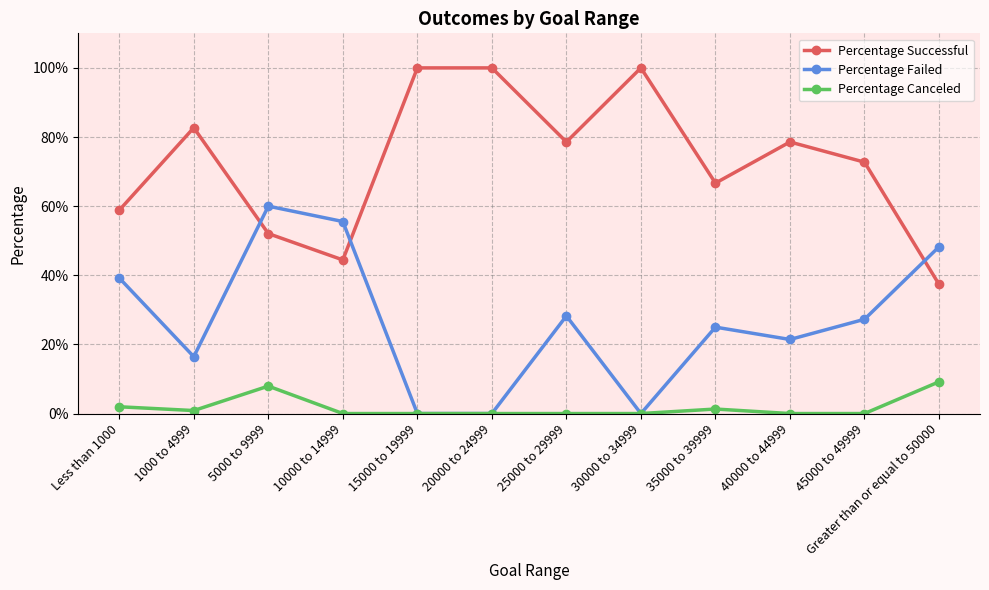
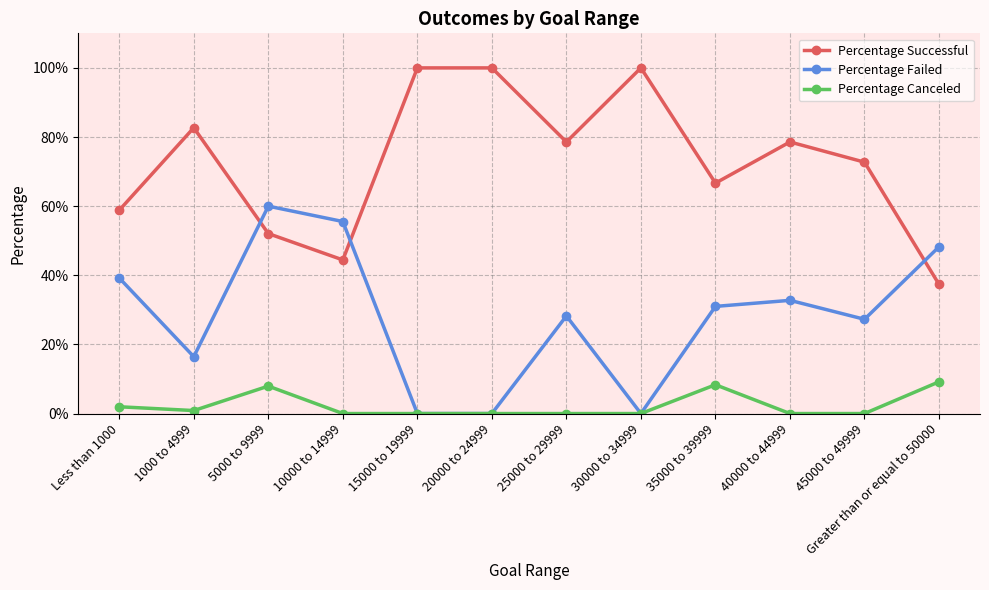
  {
    "Percentage Successful": {
      "Less than 1000": "59%",
      "1000 to 4999": "83%",
      "5000 to 9999": "52%",
      "10000 to 14999": "44%",
      "15000 to 19999": "100%",
      "20000 to 24999": "100%",
      "25000 to 29999": "79%",
      "30000 to 34999": "100%",
      "35000 to 39999": "67%",
      "40000 to 44999": "79%",
      "45000 to 49999": "73%",
      "Greater than or equal to 50000": "37%"
    },
    "Percentage Failed": {
      "Less than 1000": "39%",
      "1000 to 4999": "16%",
      "5000 to 9999": "60%",
      "10000 to 14999": "56%",
      "25000 to 29999": "28%",
-     "35000 to 39999": "25%",
-     "40000 to 44999": "21%",
+     "35000 to 39999": "31%",
+     "40000 to 44999": "33%",
      "45000 to 49999": "27%",
      "Greater than or equal to 50000": "48%"
    },
    "Percentage Canceled": {
      "Less than 1000": "2%",
      "1000 to 4999": "1%",
      "5000 to 9999": "8%",
      "10000 to 14999": "0%",
      "25000 to 29999": "0%",
-     "35000 to 39999": "1%",
+     "35000 to 39999": "8%",
      "40000 to 44999": "0%",
      "45000 to 49999": "0%",
      "Greater than or equal to 50000": "9%"
    }
  }
